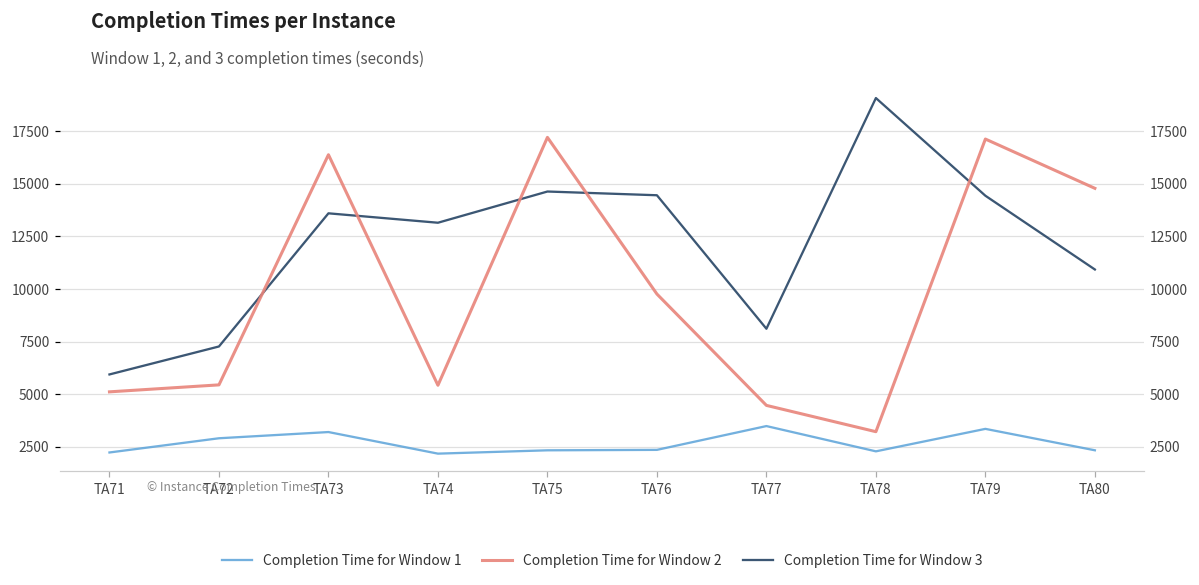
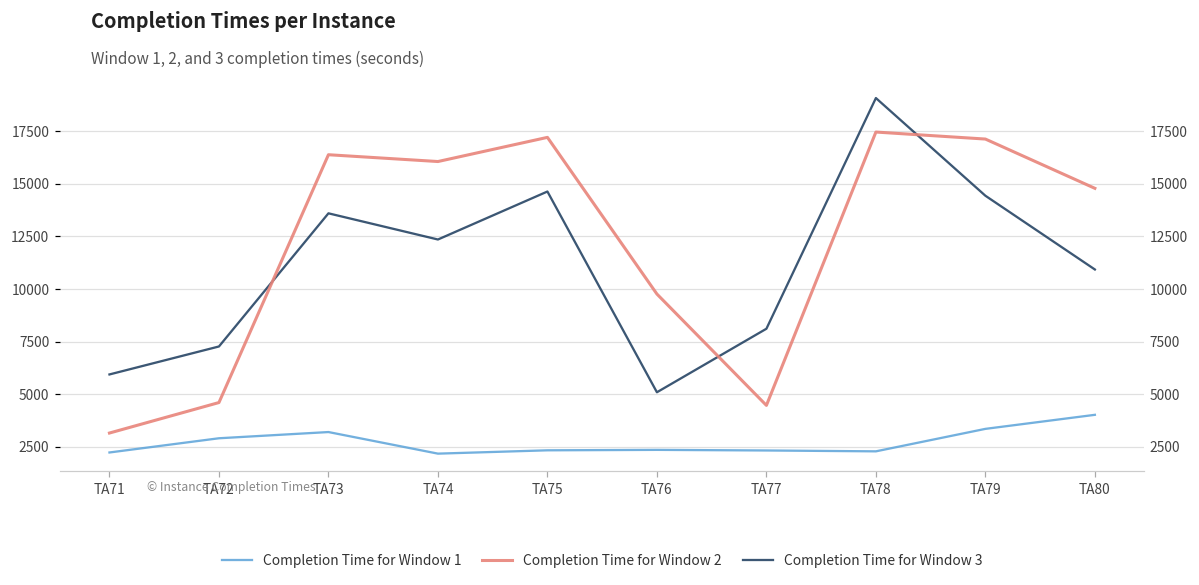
  {
    "Completion Time for Window 1": {
      "TA71": 2200,
      "TA72": 2900,
      "TA73": 3200,
      "TA74": 2200,
      "TA75": 2300,
      "TA76": 2400,
-     "TA77": 3500,
+     "TA77": 2300,
      "TA78": 2300,
      "TA79": 3400,
-     "TA80": 2300
+     "TA80": 4000
    },
    "Completion Time for Window 2": {
-     "TA71": 5100,
-     "TA72": 5400,
+     "TA71": 3200,
+     "TA72": 4600,
      "TA73": 16400,
-     "TA74": 5400,
+     "TA74": 16100,
      "TA75": 17200,
      "TA76": 9800,
      "TA77": 4500,
-     "TA78": 3200,
+     "TA78": 17500,
      "TA79": 17100,
      "TA80": 14800
    },
    "Completion Time for Window 3": {
      "TA71": 5900,
      "TA72": 7300,
      "TA73": 13600,
-     "TA74": 13100,
+     "TA74": 12300,
      "TA75": 14600,
-     "TA76": 14500,
+     "TA76": 5100,
      "TA77": 8100,
      "TA78": 19100,
      "TA79": 14400,
      "TA80": 10900
    }
  }
